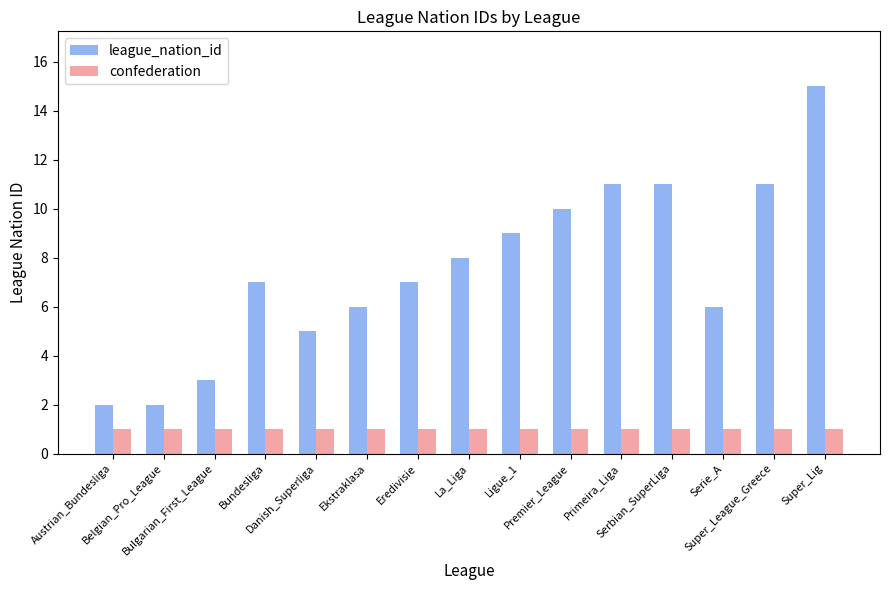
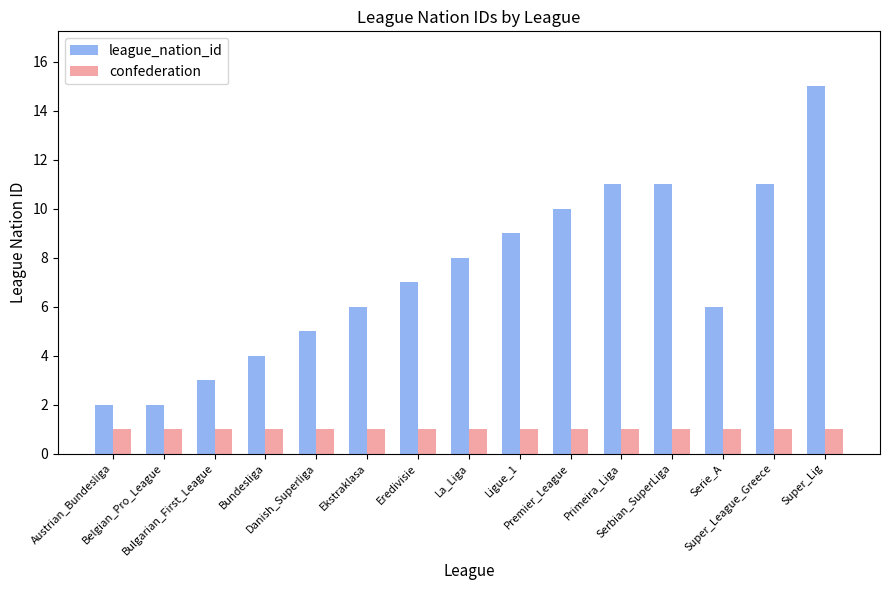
  {
    "league_nation_id": {
      "Austrian_Bundesliga": 2,
      "Belgian_Pro_League": 2,
      "Bulgarian_First_League": 3,
-     "Bundesliga": 7,
+     "Bundesliga": 4,
      "Danish_Superliga": 5,
      "Ekstraklasa": 6,
      "Eredivisie": 7,
      "La_Liga": 8,
      "Ligue_1": 9,
      "Premier_League": 10,
      "Primeira_Liga": 11,
      "Serbian_SuperLiga": 11,
      "Serie_A": 6,
      "Super_League_Greece": 11,
      "Super_Lig": 15
    },
    "confederation": {
      "Austrian_Bundesliga": 1,
      "Belgian_Pro_League": 1,
      "Bulgarian_First_League": 1,
      "Bundesliga": 1,
      "Danish_Superliga": 1,
      "Ekstraklasa": 1,
      "Eredivisie": 1,
      "La_Liga": 1,
      "Ligue_1": 1,
      "Premier_League": 1,
      "Primeira_Liga": 1,
      "Serbian_SuperLiga": 1,
      "Serie_A": 1,
      "Super_League_Greece": 1,
      "Super_Lig": 1
    }
  }
